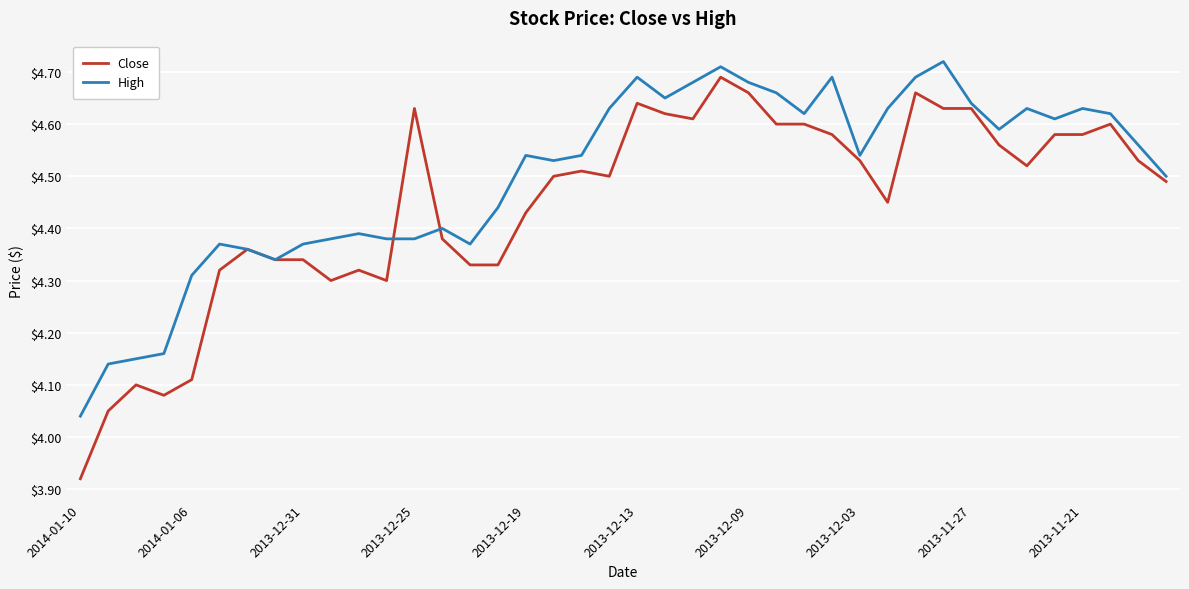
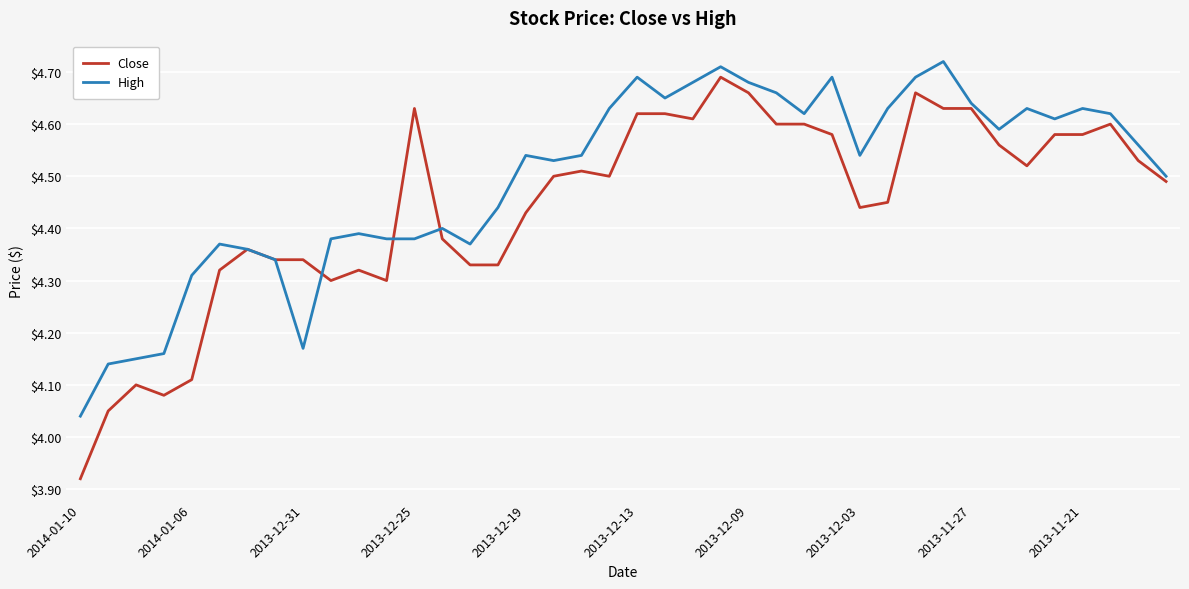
  {
    "Close": {
      "2014-01-10": "$3.92",
      "2014-01-06": "$4.11",
      "2013-12-31": "$4.34",
      "2013-12-25": "$4.63",
      "2013-12-19": "$4.43",
-     "2013-12-13": "$4.64",
+     "2013-12-13": "$4.62",
      "2013-12-09": "$4.66",
-     "2013-12-03": "$4.53",
+     "2013-12-03": "$4.44",
      "2013-11-27": "$4.63",
      "2013-11-21": "$4.58"
    },
    "High": {
      "2014-01-10": "$4.04",
      "2014-01-06": "$4.31",
-     "2013-12-31": "$4.37",
+     "2013-12-31": "$4.17",
      "2013-12-25": "$4.38",
      "2013-12-19": "$4.54",
      "2013-12-13": "$4.69",
      "2013-12-09": "$4.68",
      "2013-12-03": "$4.54",
      "2013-11-27": "$4.64",
      "2013-11-21": "$4.63"
    }
  }
